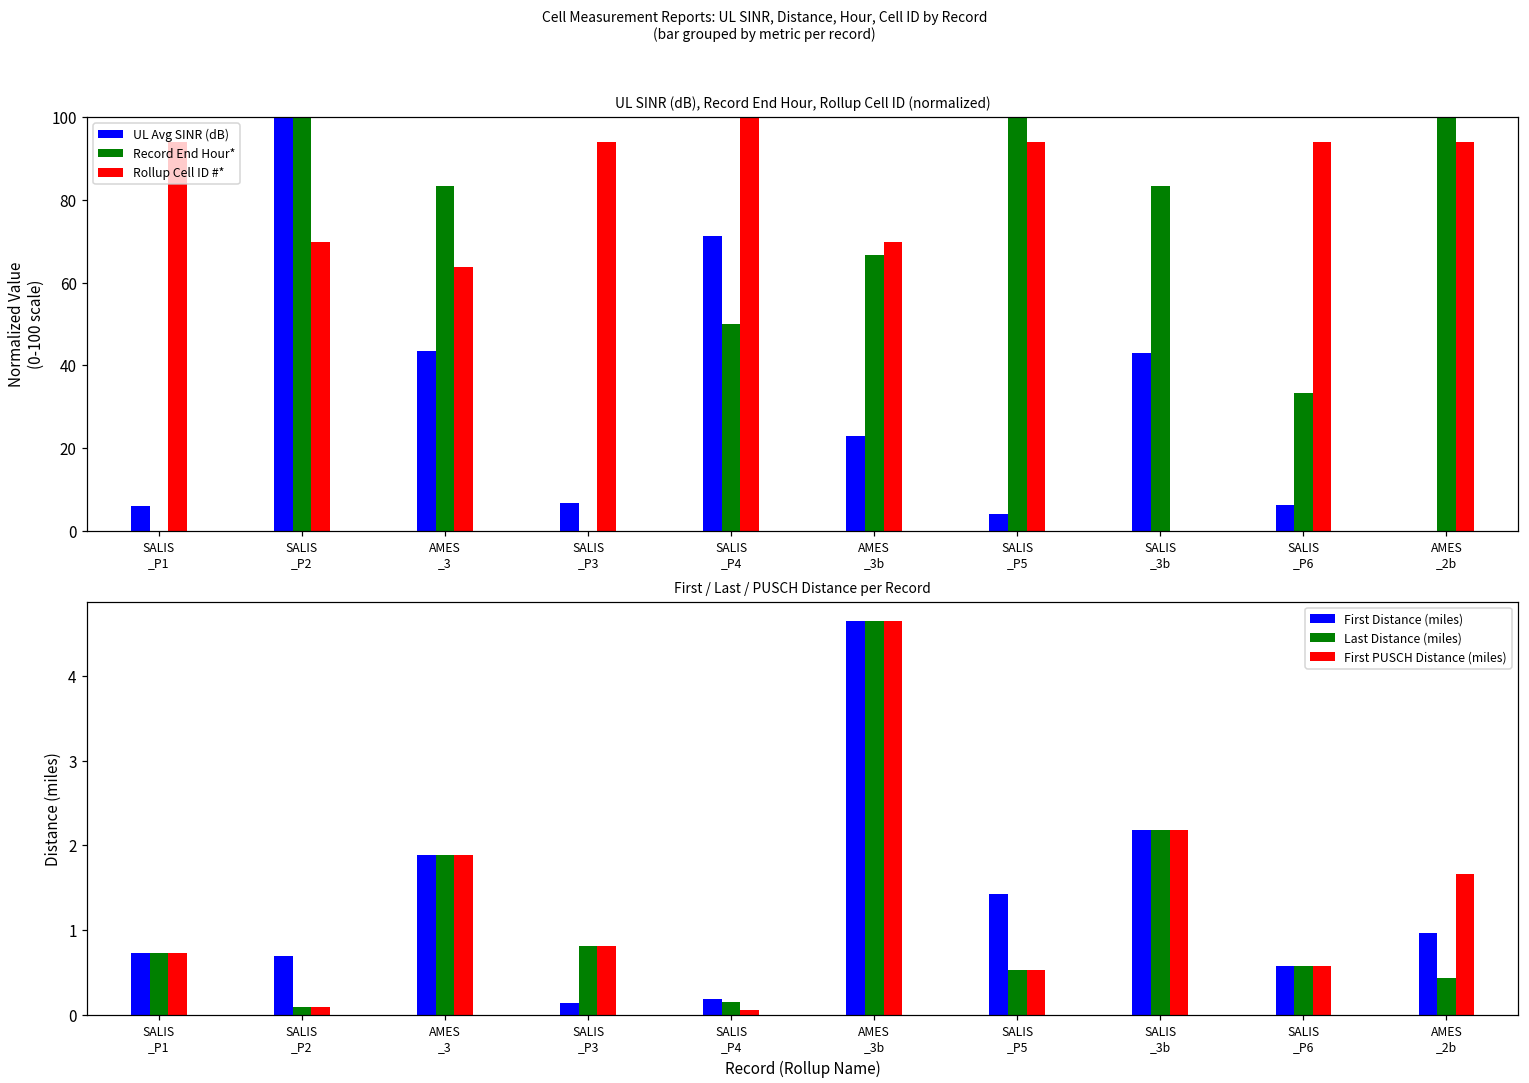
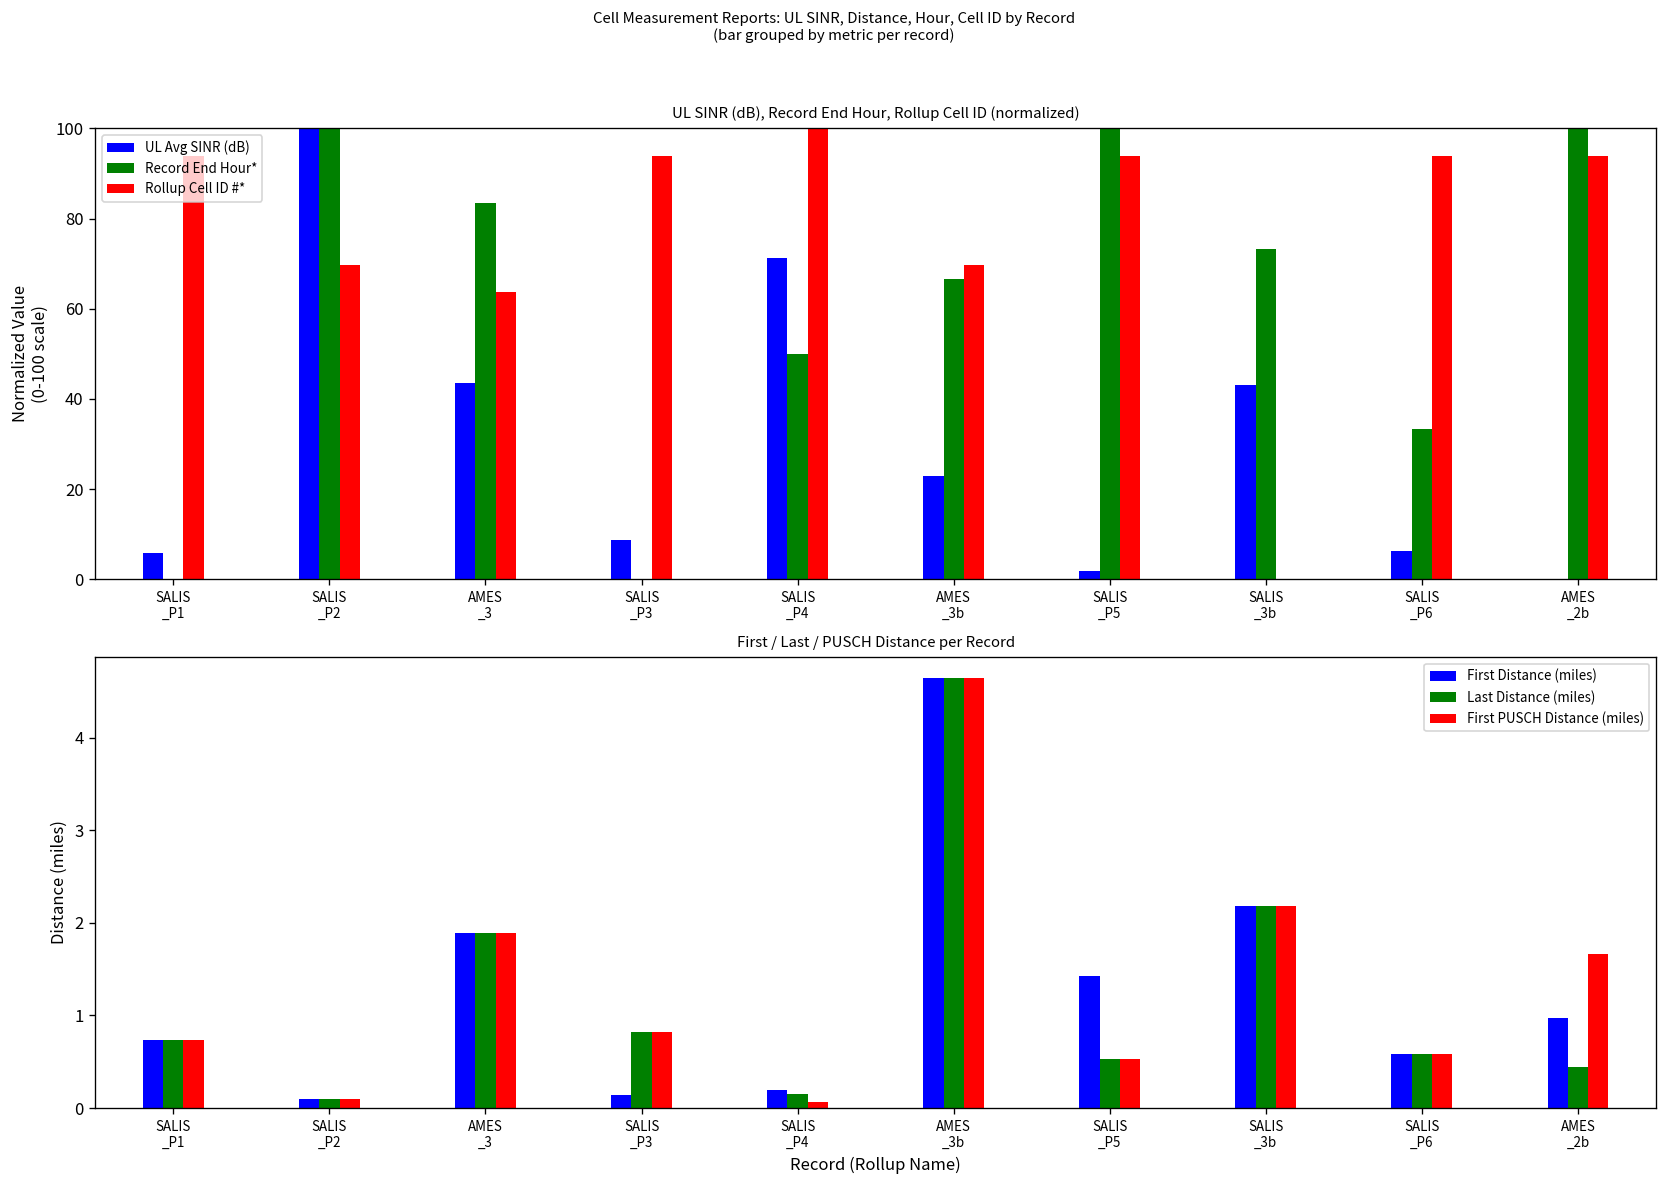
  {
    "UL SINR (dB), Record End Hour, Rollup Cell ID (normalized)": {
      "UL Avg SINR (dB)": {
        "SALIS _P1": 6,
        "SALIS _P2": 100,
        "AMES _3": 43,
-       "SALIS _P3": 7,
+       "SALIS _P3": 9,
        "SALIS _P4": 71,
        "AMES _3b": 23,
-       "SALIS _P5": 4,
+       "SALIS _P5": 2,
        "SALIS _3b": 43,
        "SALIS _P6": 6,
        "AMES _2b": 0
      },
      "Record End Hour*": {
        "SALIS _P1": 0,
        "SALIS _P2": 100,
        "AMES _3": 83,
        "SALIS _P3": 0,
        "SALIS _P4": 50,
        "AMES _3b": 67,
        "SALIS _P5": 100,
-       "SALIS _3b": 83,
+       "SALIS _3b": 73,
        "SALIS _P6": 33,
        "AMES _2b": 100
      },
      "Rollup Cell ID #*": {
        "SALIS _P2": 70,
        "AMES _3": 64,
        "SALIS _P3": 94,
        "SALIS _P4": 100,
        "AMES _3b": 70,
        "SALIS _P5": 94,
        "SALIS _3b": 0,
        "SALIS _P6": 94,
        "AMES _2b": 94
      }
    },
    "First / Last / PUSCH Distance per Record": {
      "First Distance (miles)": {
        "SALIS _P1": 0.7,
-       "SALIS _P2": 0.7,
+       "SALIS _P2": 0.1,
        "AMES _3": 1.9,
        "SALIS _P3": 0.1,
        "SALIS _P4": 0.2,
        "AMES _3b": 4.6,
        "SALIS _P5": 1.4,
        "SALIS _3b": 2.2,
        "SALIS _P6": 0.6,
        "AMES _2b": 1.0
      },
      "Last Distance (miles)": {
        "SALIS _P1": 0.7,
        "SALIS _P2": 0.1,
        "AMES _3": 1.9,
        "SALIS _P3": 0.8,
        "SALIS _P4": 0.2,
        "AMES _3b": 4.6,
        "SALIS _P5": 0.5,
        "SALIS _3b": 2.2,
        "SALIS _P6": 0.6,
        "AMES _2b": 0.4
      },
      "First PUSCH Distance (miles)": {
        "SALIS _P1": 0.7,
        "SALIS _P2": 0.1,
        "AMES _3": 1.9,
        "SALIS _P3": 0.8,
        "SALIS _P4": 0.1,
        "AMES _3b": 4.6,
        "SALIS _P5": 0.5,
        "SALIS _3b": 2.2,
        "SALIS _P6": 0.6,
        "AMES _2b": 1.7
      }
    }
  }
